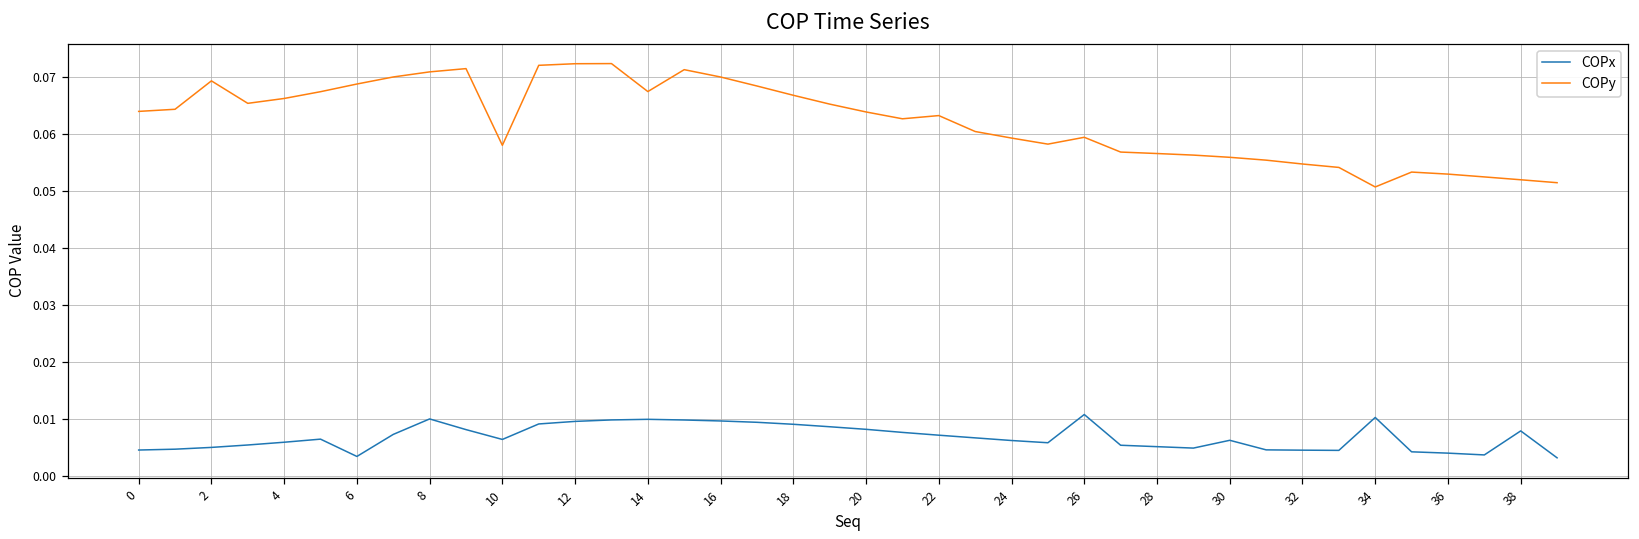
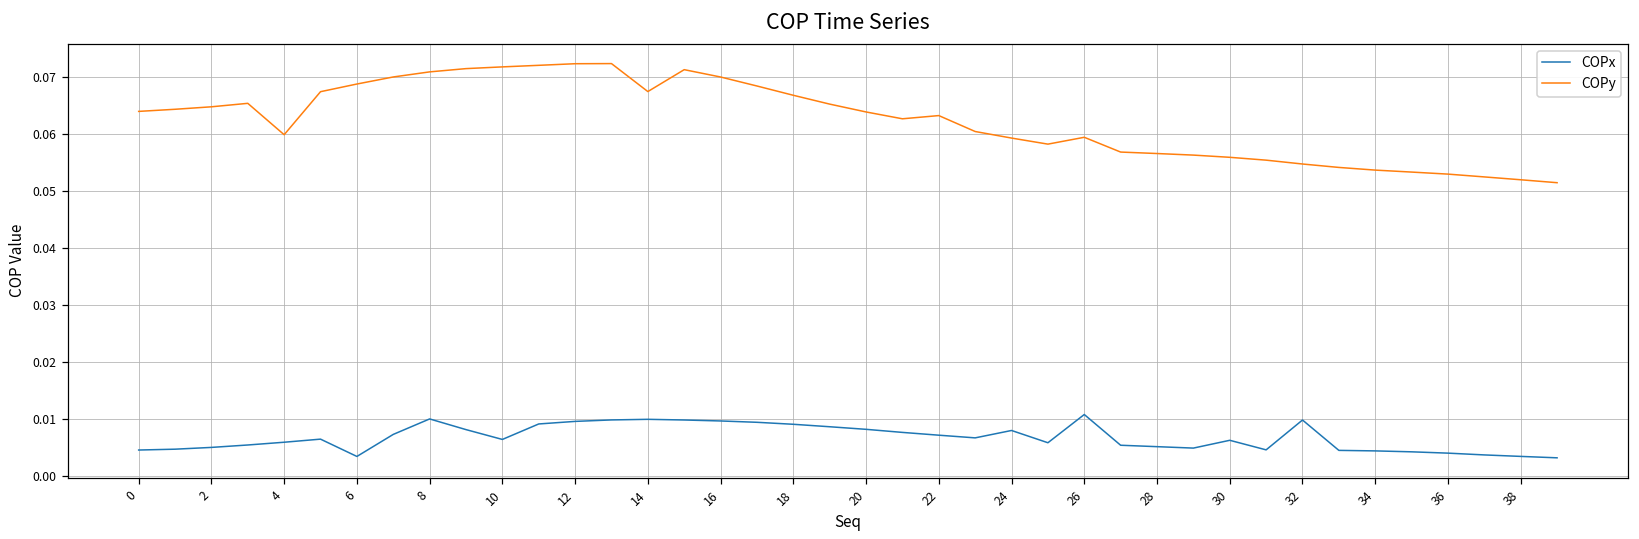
  {
    "COPx": {
      "0": 0.005,
      "2": 0.005,
      "4": 0.006,
      "6": 0.003,
      "8": 0.010,
      "10": 0.006,
      "12": 0.010,
      "14": 0.010,
      "16": 0.010,
      "18": 0.009,
      "20": 0.008,
      "22": 0.007,
-     "24": 0.006,
+     "24": 0.008,
      "26": 0.011,
      "28": 0.005,
      "30": 0.006,
-     "32": 0.005,
-     "34": 0.010,
+     "32": 0.010,
+     "34": 0.004,
      "36": 0.004,
-     "38": 0.008
+     "38": 0.003
    },
    "COPy": {
      "0": 0.064,
-     "2": 0.069,
-     "4": 0.066,
+     "2": 0.065,
+     "4": 0.060,
      "6": 0.069,
      "8": 0.071,
-     "10": 0.058,
+     "10": 0.072,
      "12": 0.072,
      "14": 0.068,
      "16": 0.070,
      "18": 0.067,
      "20": 0.064,
      "22": 0.063,
      "24": 0.059,
      "26": 0.059,
      "28": 0.057,
      "30": 0.056,
      "32": 0.055,
-     "34": 0.051,
+     "34": 0.054,
      "36": 0.053,
      "38": 0.052
    }
  }
